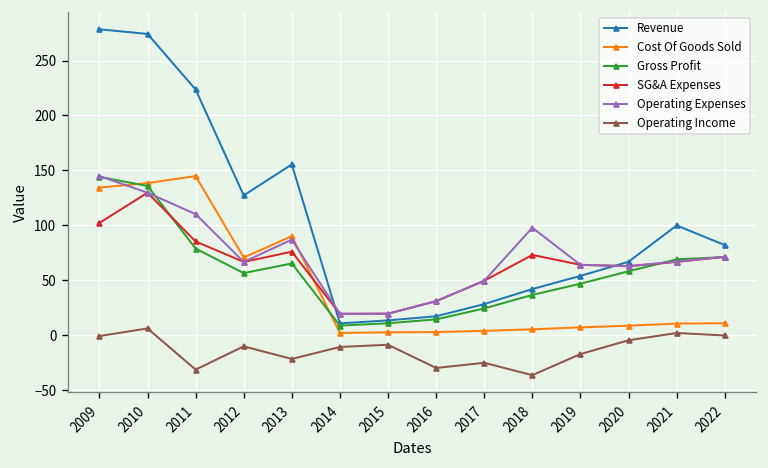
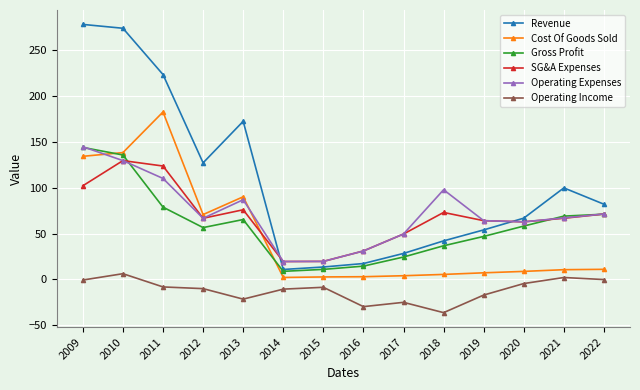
  {
    "Revenue": {
      "2009": 280,
      "2010": 270,
      "2011": 220,
      "2012": 130,
-     "2013": 160,
+     "2013": 170,
      "2016": 20,
      "2017": 30,
      "2018": 40,
      "2019": 50,
      "2020": 70,
      "2021": 100,
      "2022": 80
    },
    "Cost Of Goods Sold": {
      "2009": 130,
-     "2011": 140,
+     "2011": 180,
      "2012": 70,
      "2013": 90,
      "2014": 0,
      "2015": 0,
      "2016": 0,
      "2017": 0,
      "2018": 10,
      "2019": 10,
      "2020": 10,
      "2021": 10,
      "2022": 10
    },
    "Gross Profit": {
      "2011": 80,
      "2012": 60,
      "2013": 70,
      "2016": 10,
      "2017": 20,
      "2018": 40,
      "2019": 50,
      "2020": 60
    },
    "SG&A Expenses": {
      "2009": 100,
-     "2011": 90,
+     "2011": 120,
      "2013": 80,
      "2018": 70
    },
    "Operating Expenses": {
      "2011": 110,
      "2013": 90,
      "2018": 100
    },
    "Operating Income": {
      "2009": 0,
      "2010": 10,
-     "2011": -30,
+     "2011": -10,
      "2012": -10,
      "2013": -20,
      "2014": -10,
      "2015": -10,
      "2016": -30,
      "2017": -30,
      "2018": -40,
      "2019": -20,
      "2020": 0,
      "2021": 0,
      "2022": 0
    }
  }
